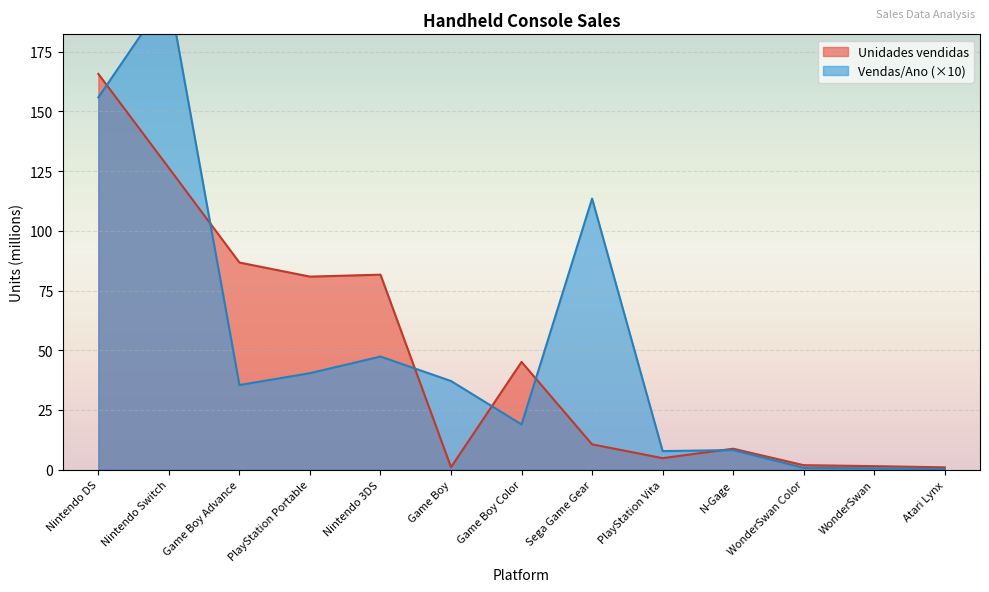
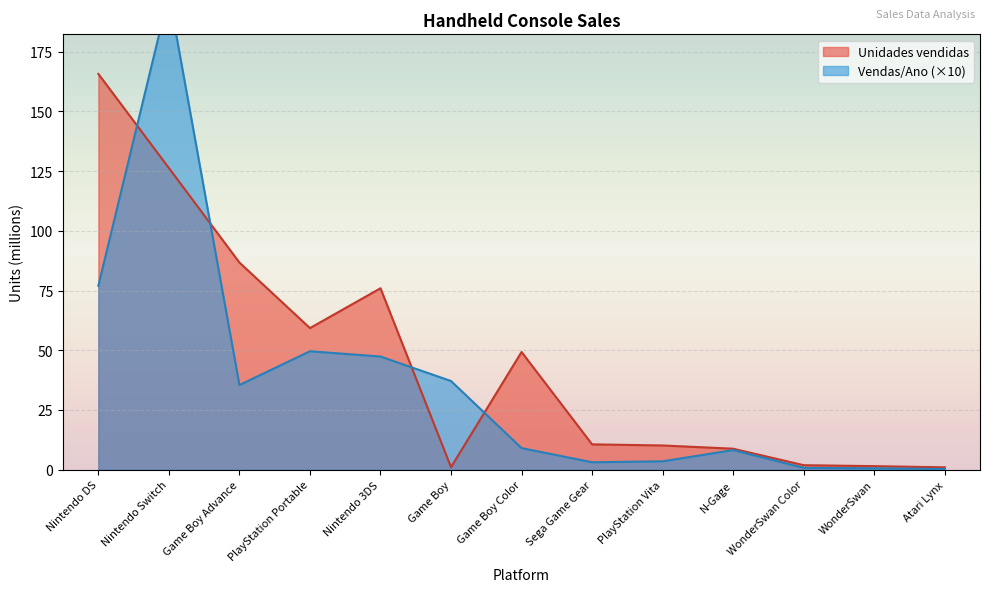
  {
    "Unidades vendidas": {
      "Nintendo DS": 166,
      "Nintendo Switch": 126,
      "Game Boy Advance": 87,
-     "PlayStation Portable": 81,
-     "Nintendo 3DS": 82,
+     "PlayStation Portable": 59,
+     "Nintendo 3DS": 76,
      "Game Boy": 1,
-     "Game Boy Color": 45,
+     "Game Boy Color": 49,
      "Sega Game Gear": 11,
-     "PlayStation Vita": 5,
+     "PlayStation Vita": 10,
      "WonderSwan Color": 2
    },
    "Vendas/Ano (×10)": {
-     "Nintendo DS": 156,
+     "Nintendo DS": 77,
      "Game Boy Advance": 35,
-     "PlayStation Portable": 40,
+     "PlayStation Portable": 50,
      "Nintendo 3DS": 47,
      "Game Boy": 37,
-     "Game Boy Color": 19,
-     "Sega Game Gear": 113,
-     "PlayStation Vita": 8,
+     "Game Boy Color": 9,
+     "Sega Game Gear": 3,
+     "PlayStation Vita": 4,
      "WonderSwan Color": 1
    }
  }
